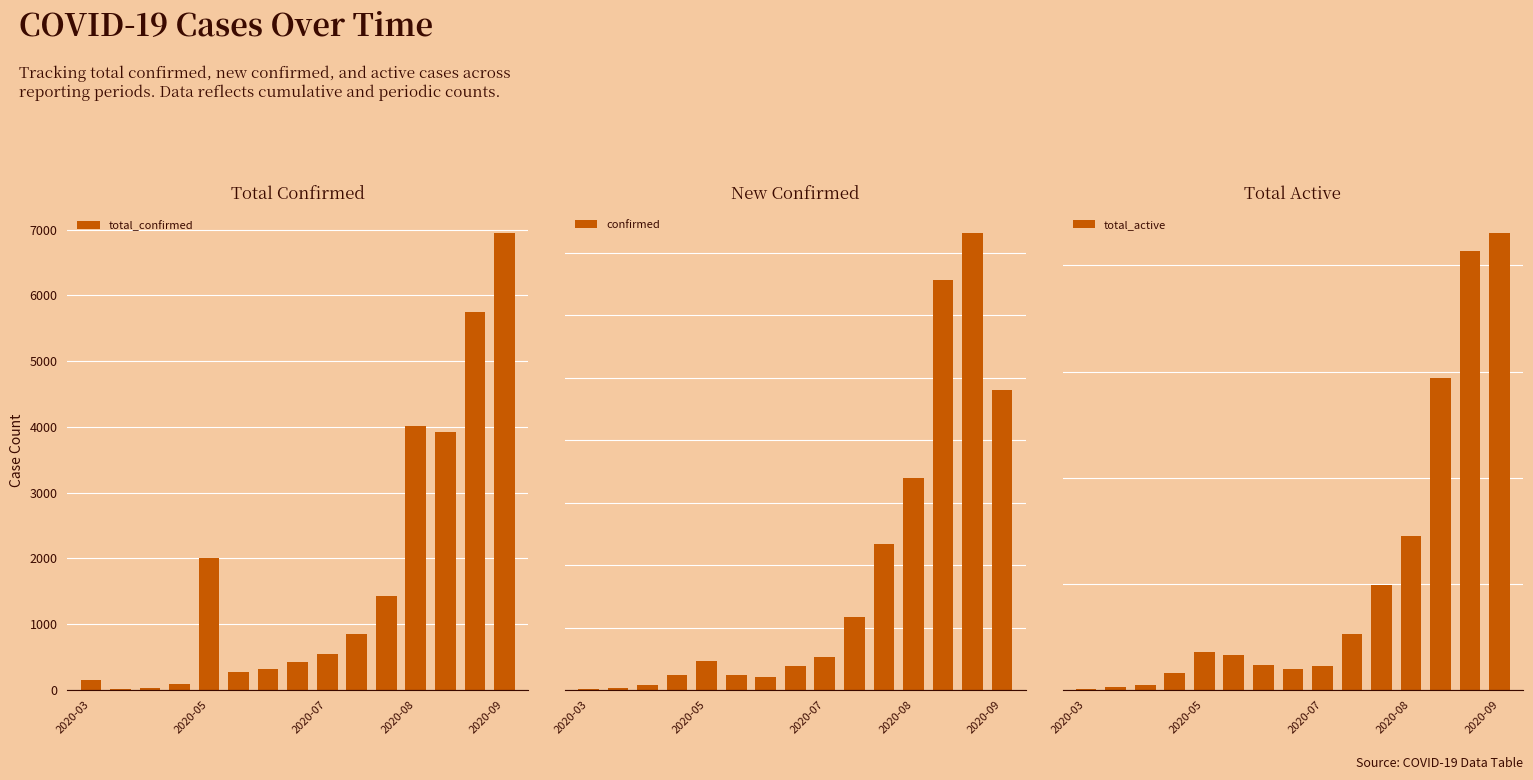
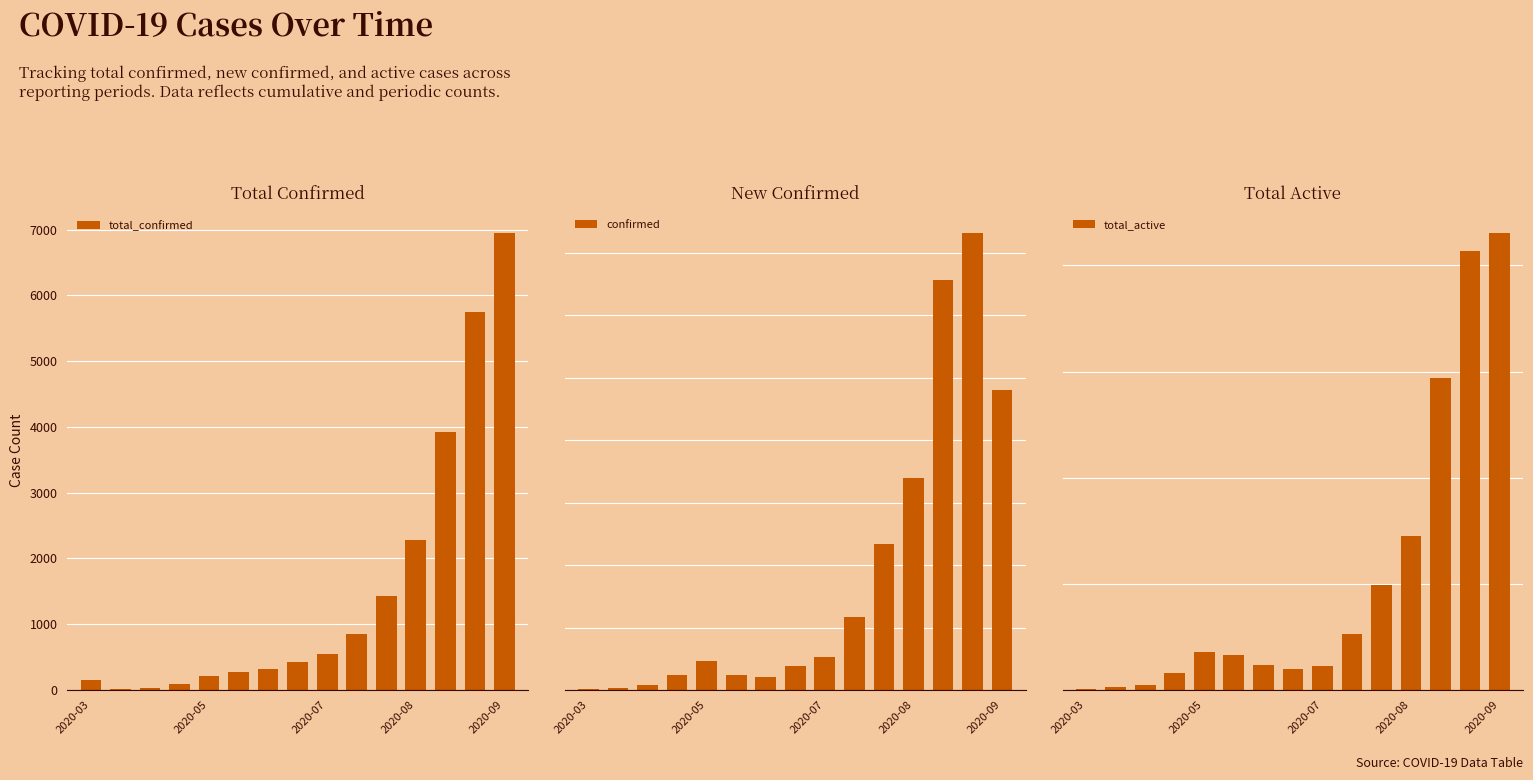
  {
    "Total Confirmed": {
      "2020-03": 200,
-     "2020-05": 2000,
+     "2020-05": 200,
      "2020-07": 600,
-     "2020-08": 4000,
+     "2020-08": 2300,
      "2020-09": 7000
    }
  }
